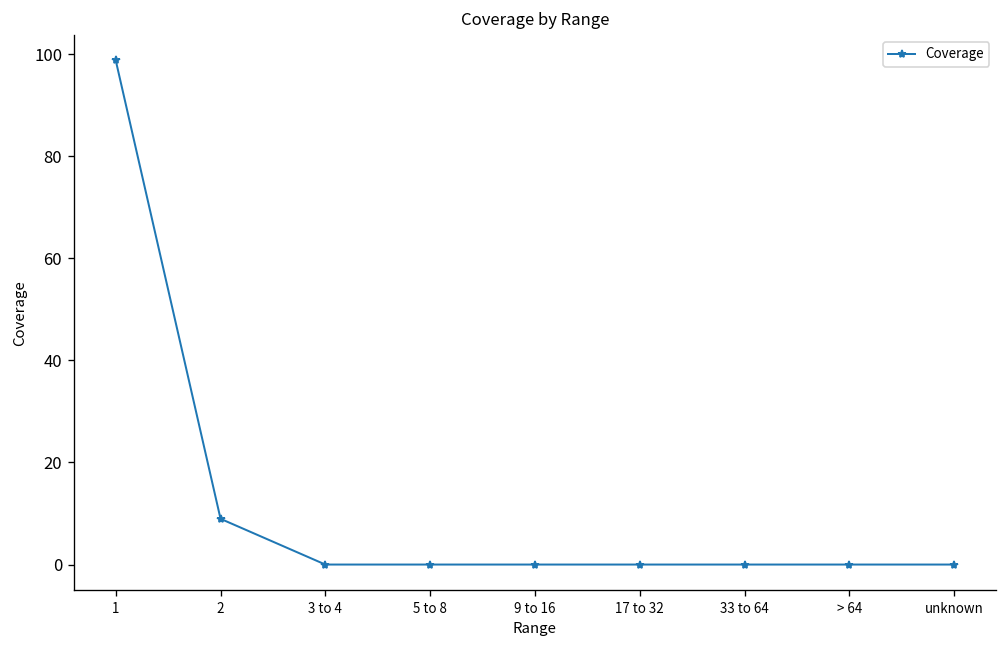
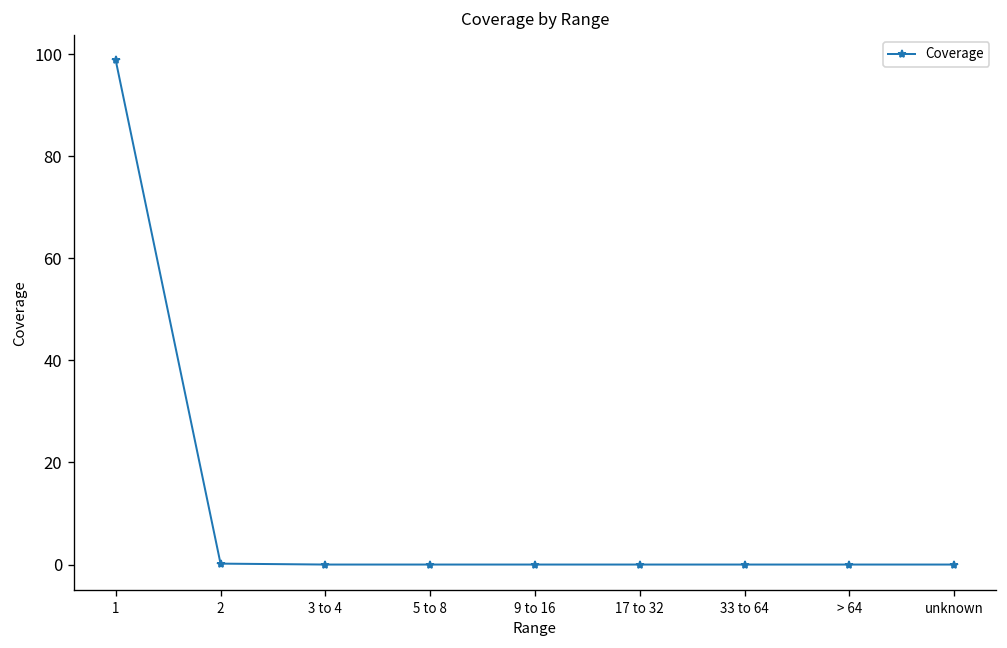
  {
    "1": 99,
-   "2": 9,
+   "2": 0,
    "3 to 4": 0,
    "5 to 8": 0,
    "9 to 16": 0,
    "17 to 32": 0,
    "33 to 64": 0,
    "> 64": 0,
    "unknown": 0
  }
